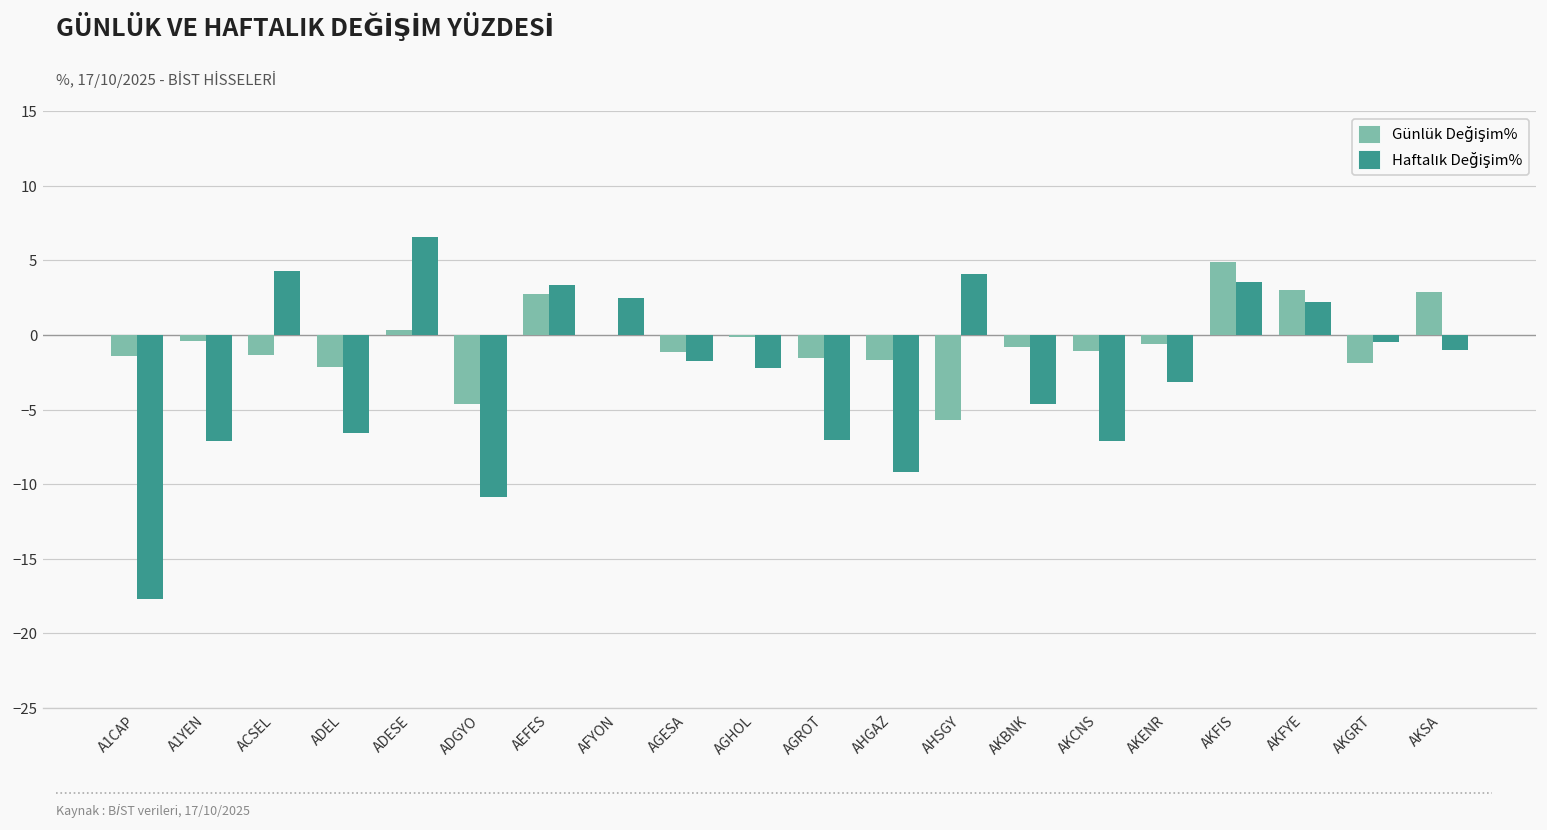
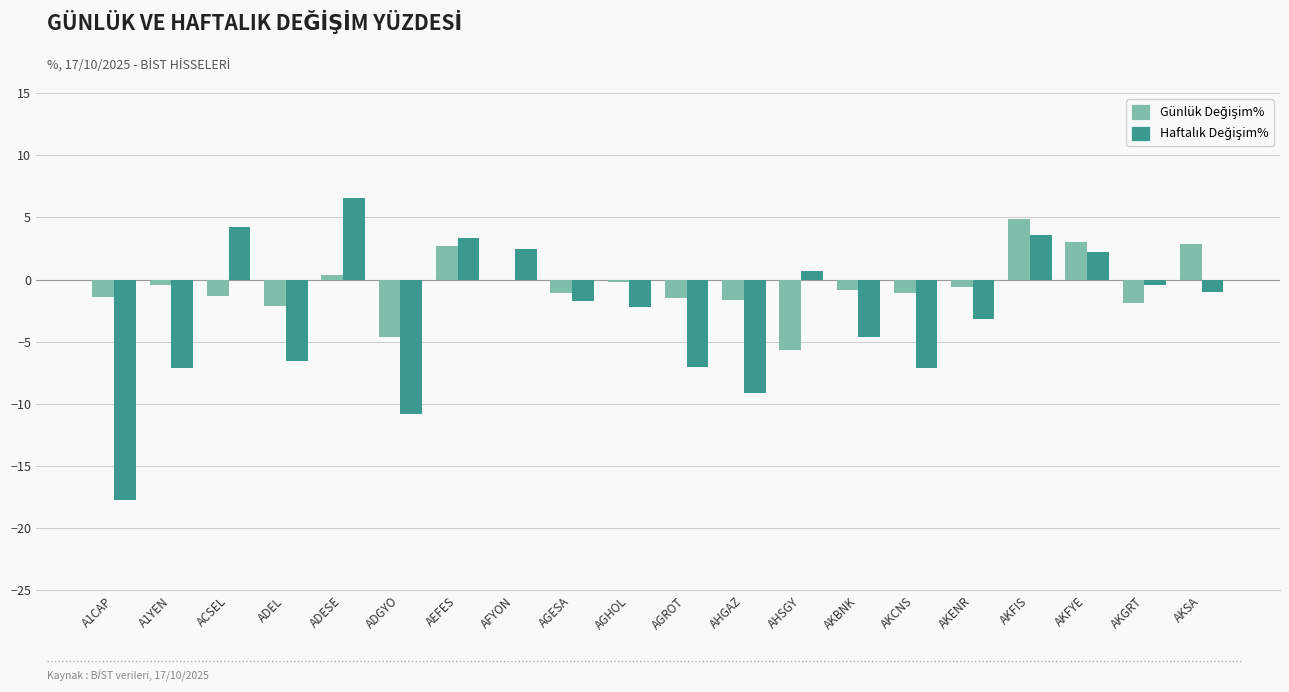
  {
    "Günlük Değişim%": {
      "A1CAP": -1.4,
      "A1YEN": -0.4,
      "ACSEL": -1.3,
      "ADEL": -2.2,
      "ADESE": 0.3,
      "ADGYO": -4.6,
      "AEFES": 2.7,
      "AFYON": 0.0,
      "AGESA": -1.1,
      "AGROT": -1.5,
      "AHGAZ": -1.7,
      "AHSGY": -5.7,
      "AKBNK": -0.8,
      "AKCNS": -1.1,
      "AKENR": -0.6,
      "AKFIS": 4.9,
      "AKFYE": 3.0,
      "AKGRT": -1.9,
      "AKSA": 2.9
    },
    "Haftalık Değişim%": {
      "A1CAP": -17.7,
      "A1YEN": -7.1,
      "ACSEL": 4.3,
      "ADEL": -6.5,
      "ADESE": 6.6,
      "ADGYO": -10.9,
      "AEFES": 3.3,
      "AFYON": 2.5,
      "AGESA": -1.7,
      "AGHOL": -2.2,
      "AGROT": -7.0,
      "AHGAZ": -9.2,
-     "AHSGY": 4.1,
+     "AHSGY": 0.7,
      "AKBNK": -4.6,
      "AKCNS": -7.1,
      "AKENR": -3.2,
      "AKFIS": 3.6,
      "AKFYE": 2.2,
      "AKGRT": -0.5,
      "AKSA": -1.0
    }
  }
